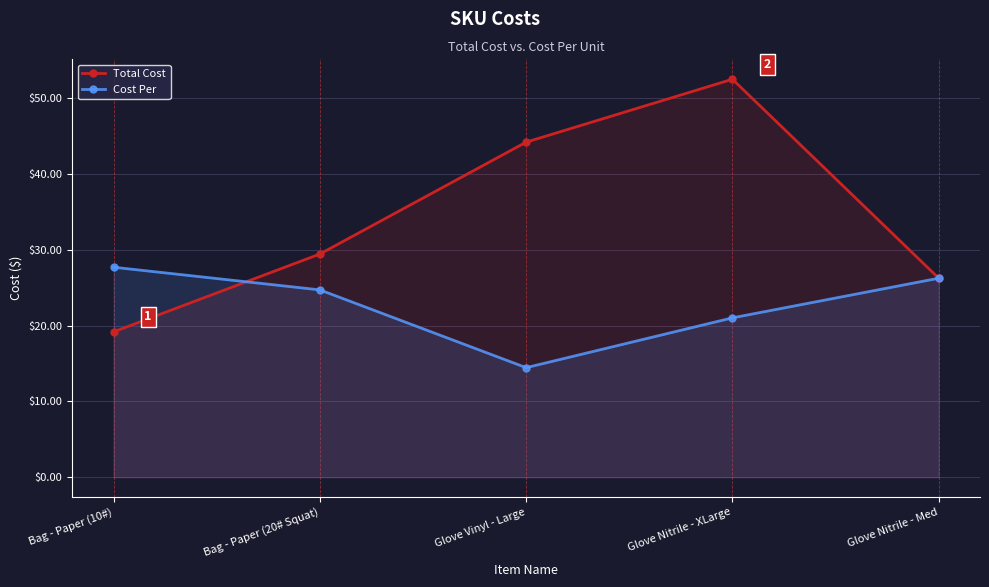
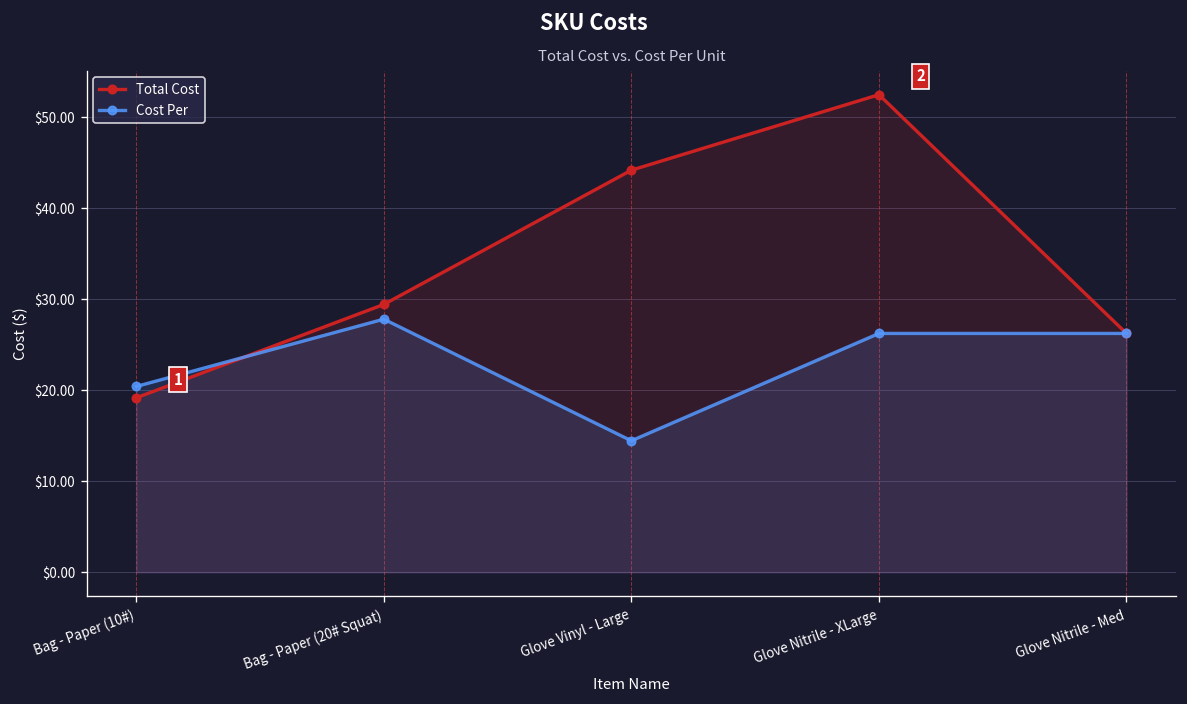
  {
    "Total Cost": {
      "Bag - Paper (10#)": "$19",
      "Bag - Paper (20# Squat)": "$29",
      "Glove Vinyl - Large": "$44",
      "Glove Nitrile - XLarge": "$53"
    },
    "Cost Per": {
-     "Bag - Paper (10#)": "$28",
-     "Bag - Paper (20# Squat)": "$25",
+     "Bag - Paper (10#)": "$20",
+     "Bag - Paper (20# Squat)": "$28",
      "Glove Vinyl - Large": "$14",
-     "Glove Nitrile - XLarge": "$21"
+     "Glove Nitrile - XLarge": "$26"
    }
  }
